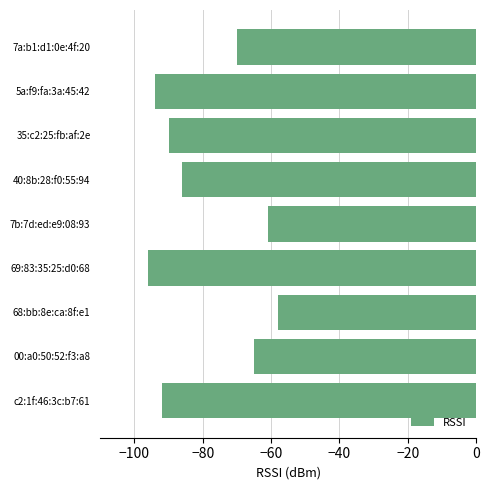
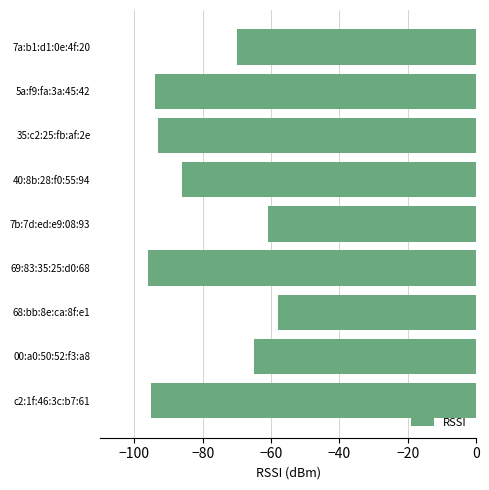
  {
    "7a:b1:d1:0e:4f:20": -70,
    "5a:f9:fa:3a:45:42": -94,
-   "35:c2:25:fb:af:2e": -90,
+   "35:c2:25:fb:af:2e": -93,
    "40:8b:28:f0:55:94": -86,
    "7b:7d:ed:e9:08:93": -61,
    "69:83:35:25:d0:68": -96,
    "68:bb:8e:ca:8f:e1": -58,
    "00:a0:50:52:f3:a8": -65,
-   "c2:1f:46:3c:b7:61": -92
+   "c2:1f:46:3c:b7:61": -95
  }
